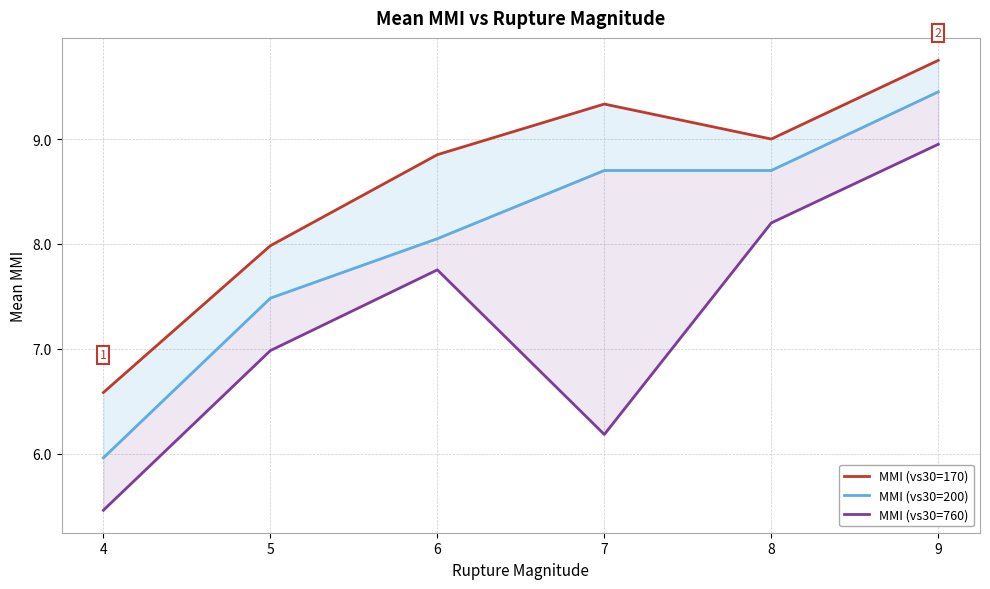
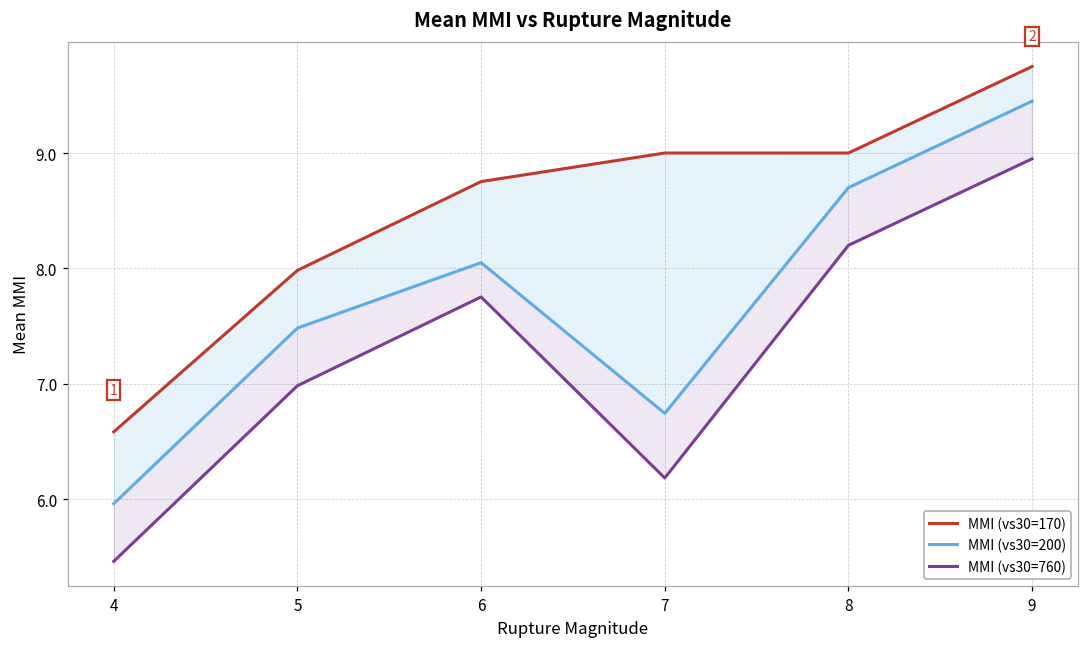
  {
    "MMI (vs30=170)": {
      "4": 6.58,
      "5": 7.98,
-     "6": 8.85,
-     "7": 9.33,
+     "6": 8.75,
+     "7": 9.00,
      "8": 9.00
    },
    "MMI (vs30=200)": {
      "4": 5.96,
      "5": 7.48,
      "6": 8.05,
-     "7": 8.70,
+     "7": 6.74,
      "8": 8.70,
      "9": 9.45
    },
    "MMI (vs30=760)": {
      "4": 5.46,
      "5": 6.98,
      "6": 7.75,
      "7": 6.18,
      "8": 8.20,
      "9": 8.95
    }
  }
